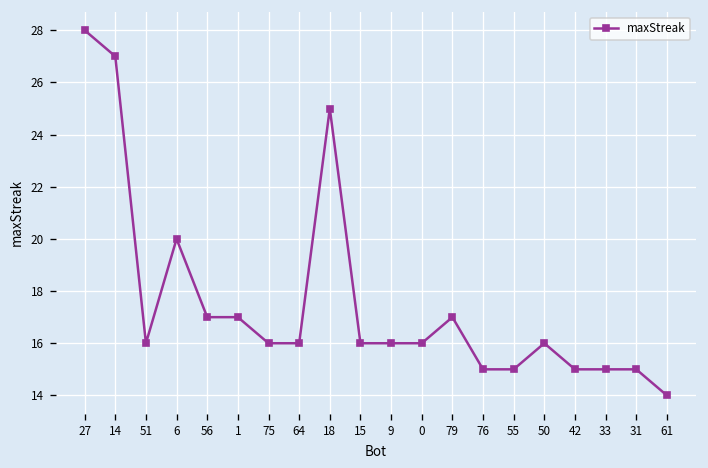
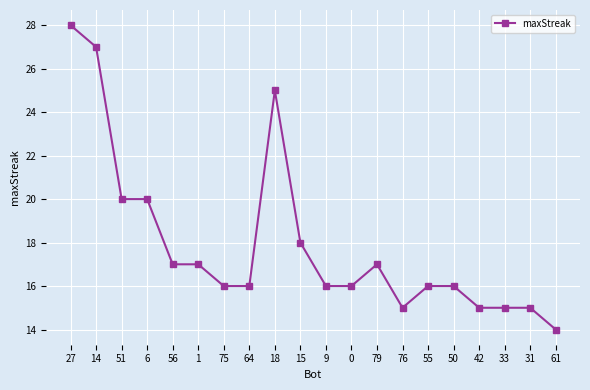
  {
    "27": 28,
    "14": 27,
-   "51": 16,
+   "51": 20,
    "6": 20,
    "56": 17,
    "1": 17,
    "75": 16,
    "64": 16,
    "18": 25,
-   "15": 16,
+   "15": 18,
    "9": 16,
    "0": 16,
    "79": 17,
    "76": 15,
-   "55": 15,
+   "55": 16,
    "50": 16,
    "42": 15,
    "33": 15,
    "31": 15,
    "61": 14
  }
